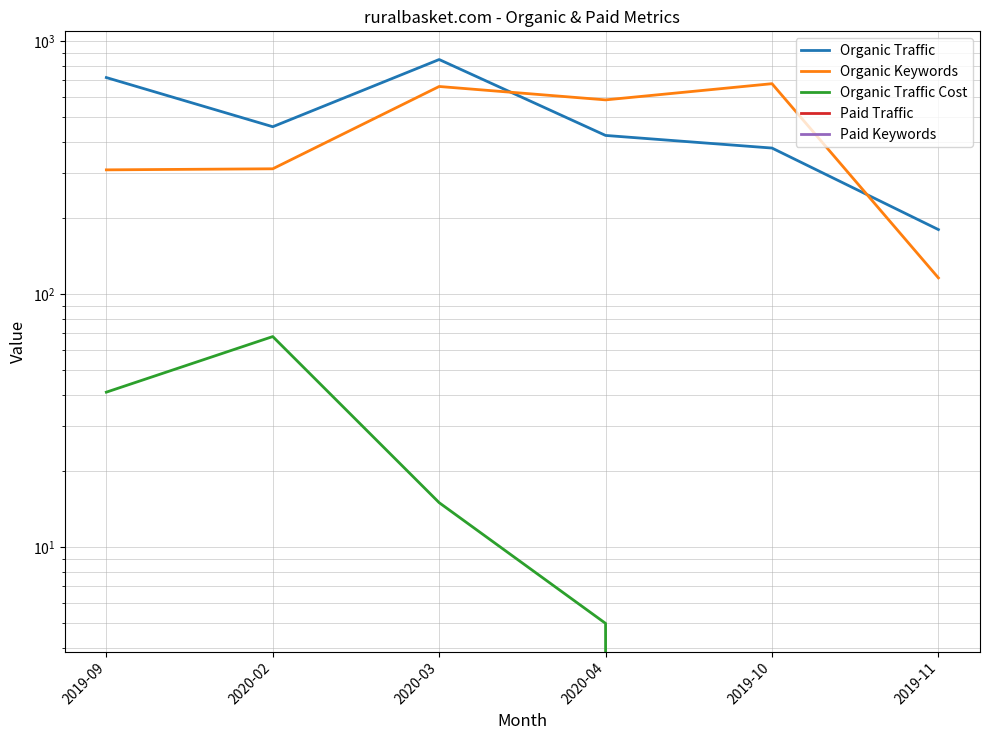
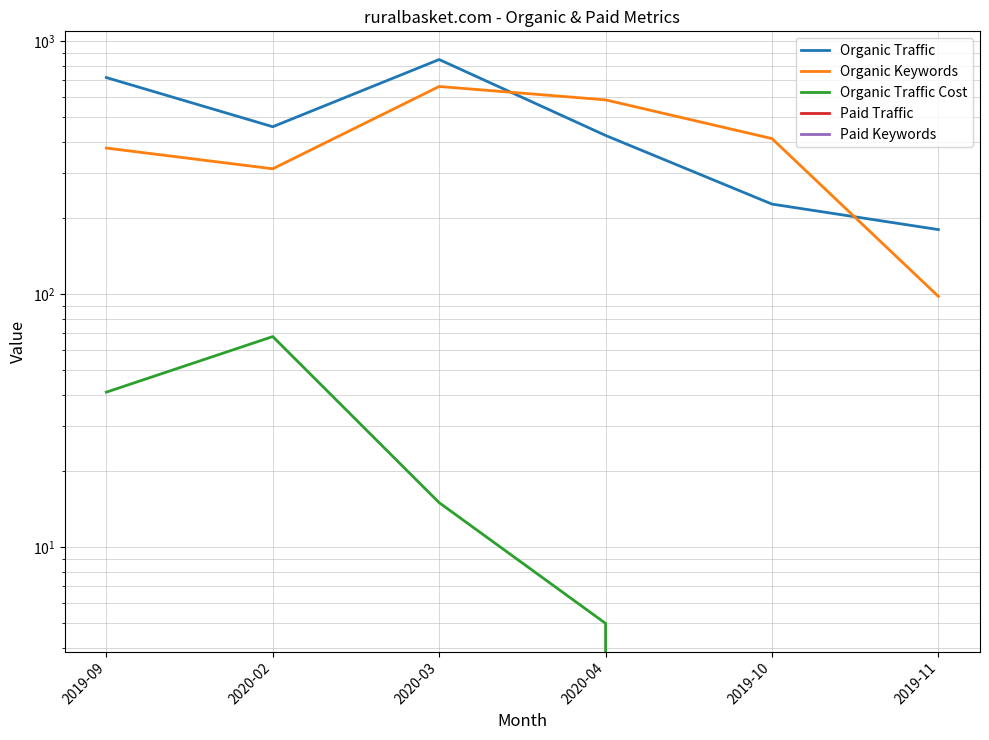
  {
    "Organic Traffic": {
      "2019-09": 720,
      "2020-02": 460,
      "2020-03": 850,
      "2020-04": 420,
-     "2019-10": 380,
+     "2019-10": 230,
      "2019-11": 180
    },
    "Organic Keywords": {
-     "2019-09": 310,
+     "2019-09": 380,
      "2020-02": 310,
      "2020-03": 660,
      "2020-04": 590,
-     "2019-10": 680,
-     "2019-11": 120
+     "2019-10": 410,
+     "2019-11": 98
    },
    "Organic Traffic Cost": {
      "2019-09": 41,
      "2020-02": 68,
      "2020-03": 15,
      "2020-04": 5
    }
  }
